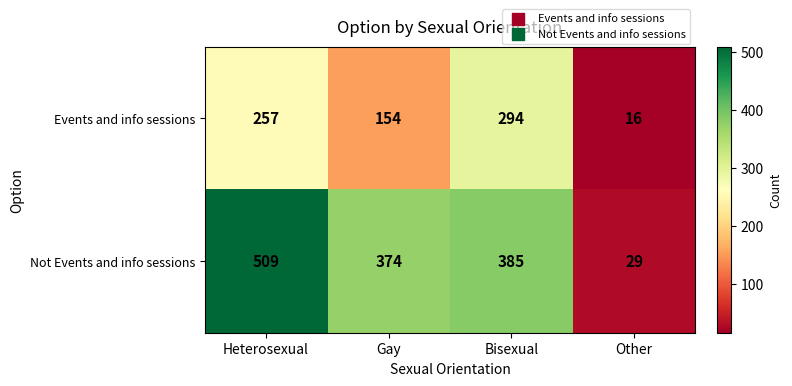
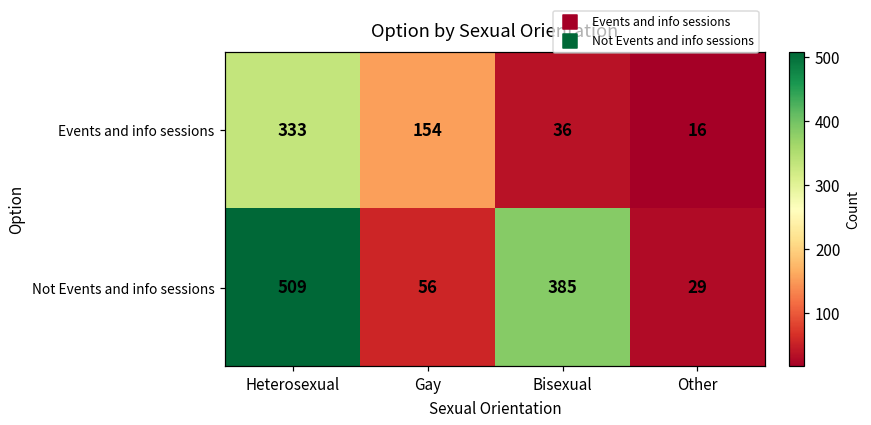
  {
    "Events and info sessions": {
-     "Heterosexual": 257,
+     "Heterosexual": 333,
      "Gay": 154,
-     "Bisexual": 294,
+     "Bisexual": 36,
      "Other": 16
    },
    "Not Events and info sessions": {
      "Heterosexual": 509,
-     "Gay": 374,
+     "Gay": 56,
      "Bisexual": 385,
      "Other": 29
    }
  }
